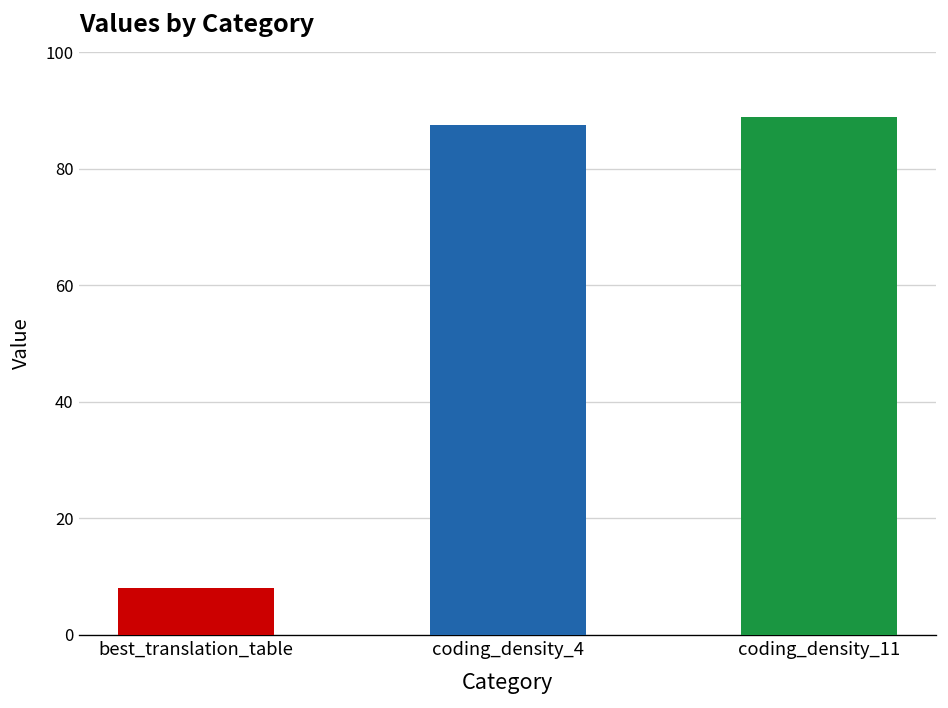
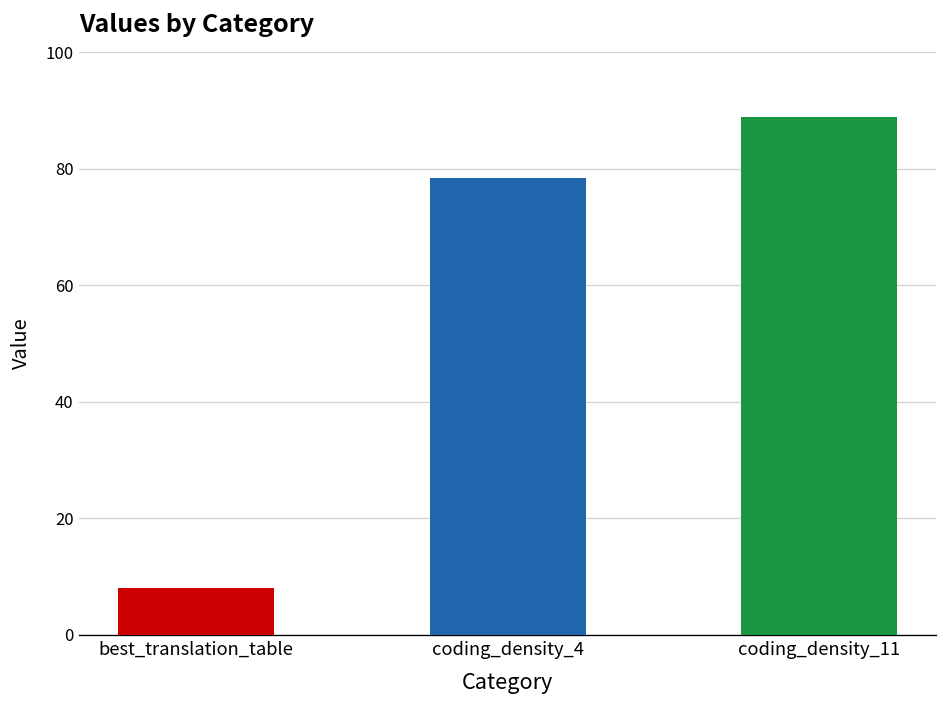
  {
    "best_translation_table": 8,
-   "coding_density_4": 88,
+   "coding_density_4": 78,
    "coding_density_11": 89
  }
